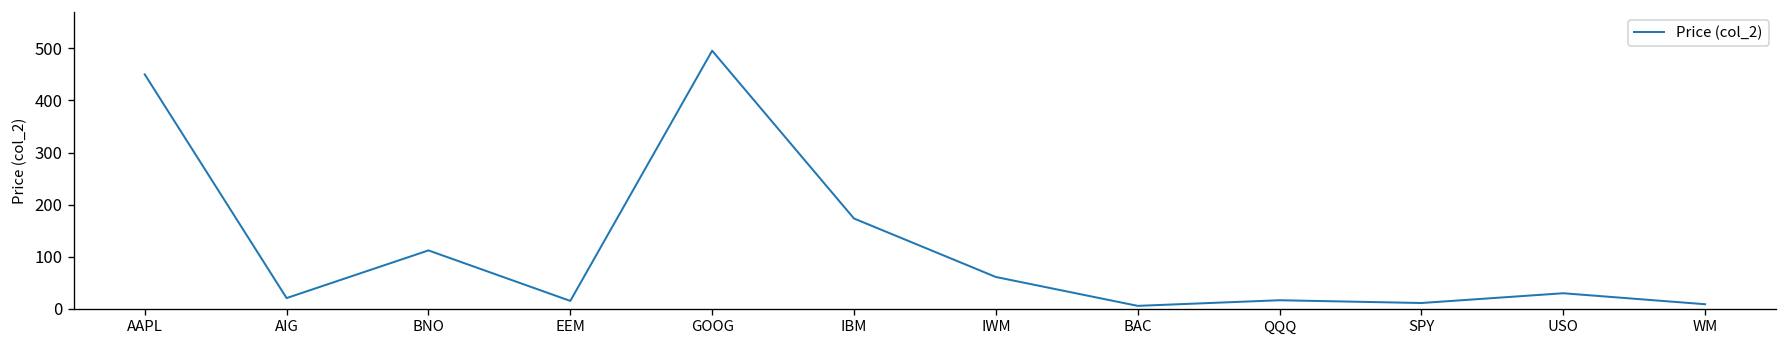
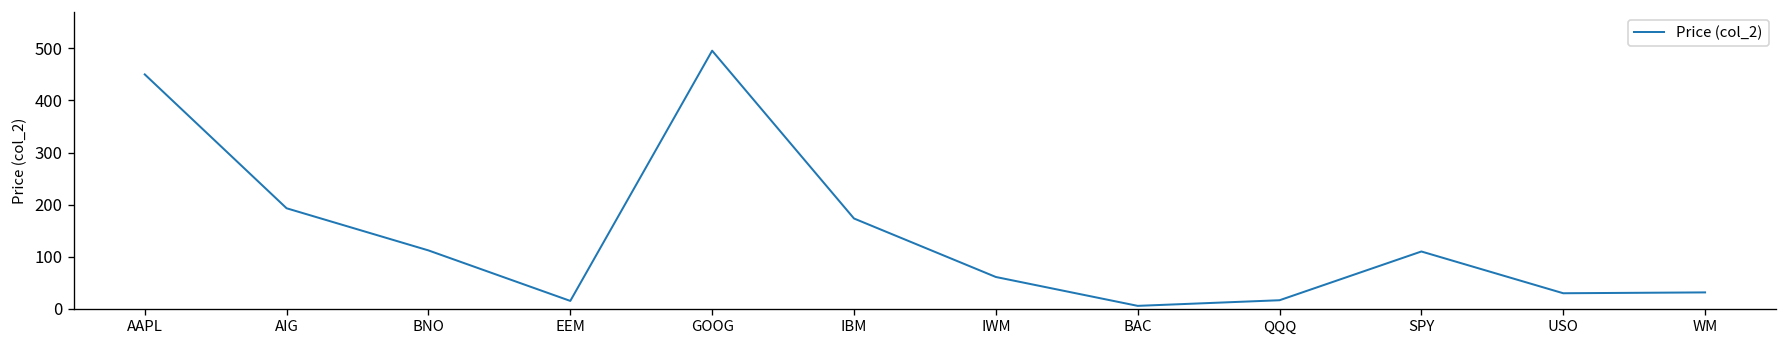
  {
    "AAPL": 450,
-   "AIG": 20,
+   "AIG": 190,
    "BNO": 110,
    "EEM": 20,
    "GOOG": 500,
    "IBM": 170,
    "IWM": 60,
    "BAC": 10,
    "QQQ": 20,
-   "SPY": 10,
+   "SPY": 110,
    "USO": 30,
-   "WM": 10
+   "WM": 30
  }
